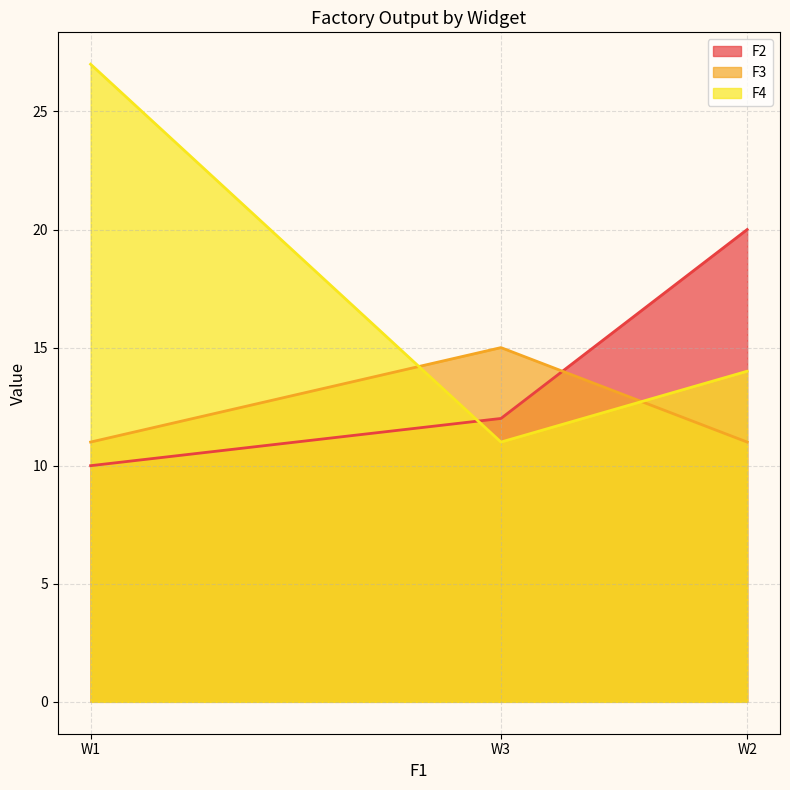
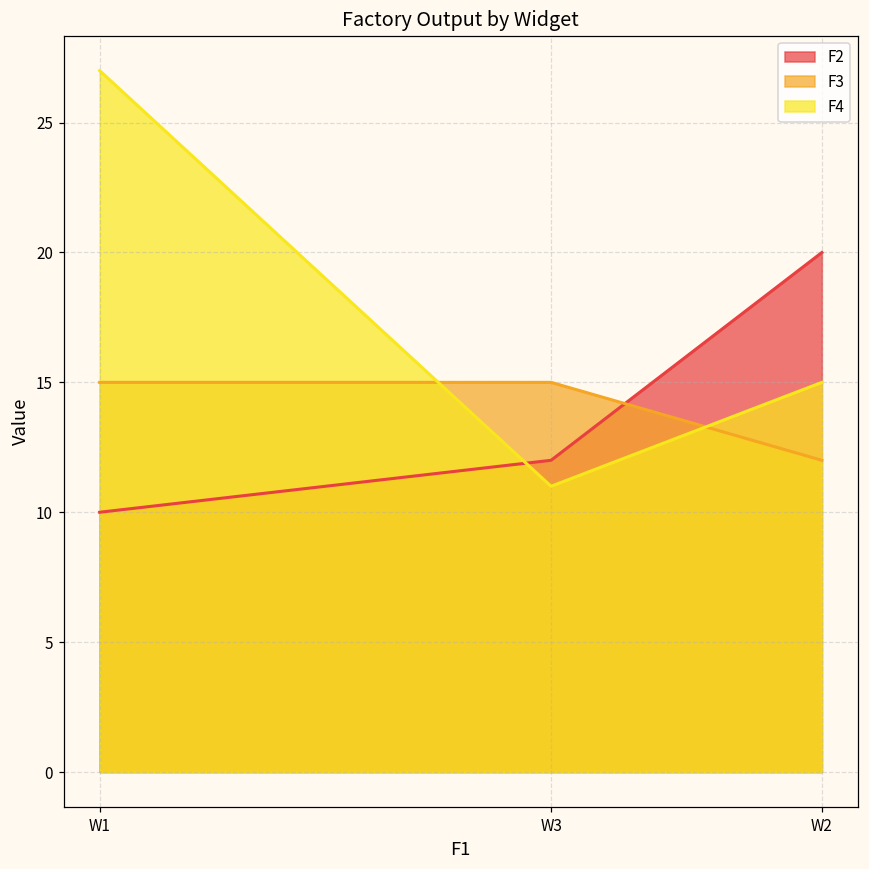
  {
    "F2": {
      "W1": 10,
      "W3": 12,
      "W2": 20
    },
    "F3": {
-     "W1": 11,
+     "W1": 15,
      "W3": 15,
-     "W2": 11
+     "W2": 12
    },
    "F4": {
      "W1": 27,
      "W3": 11,
-     "W2": 14
+     "W2": 15
    }
  }
